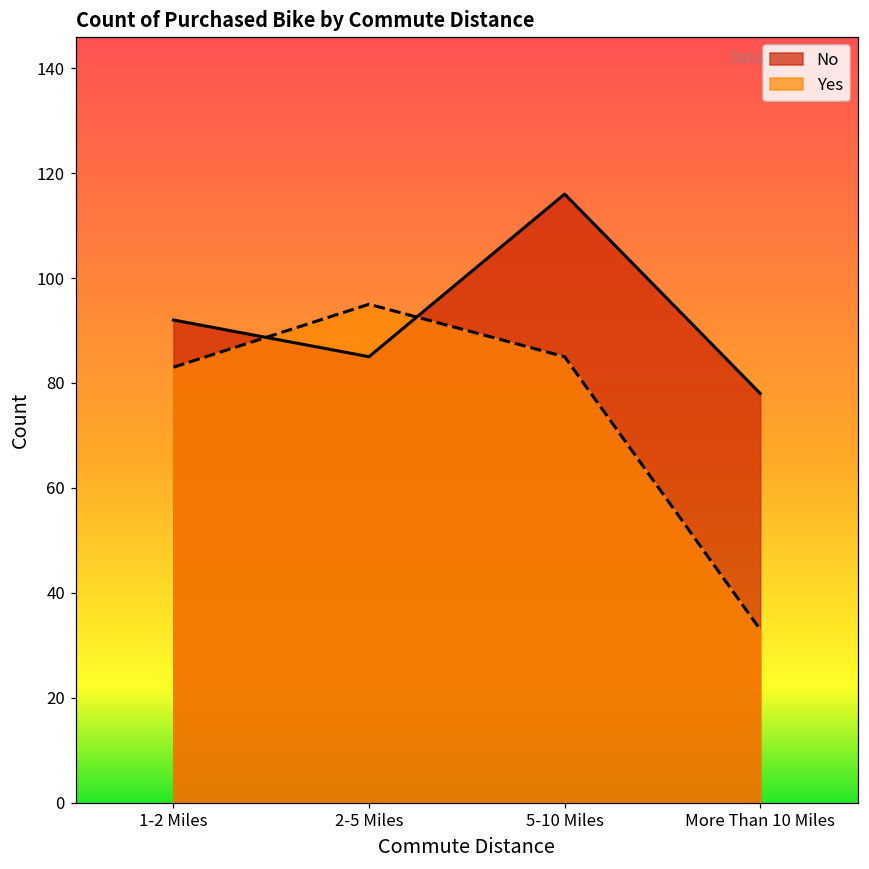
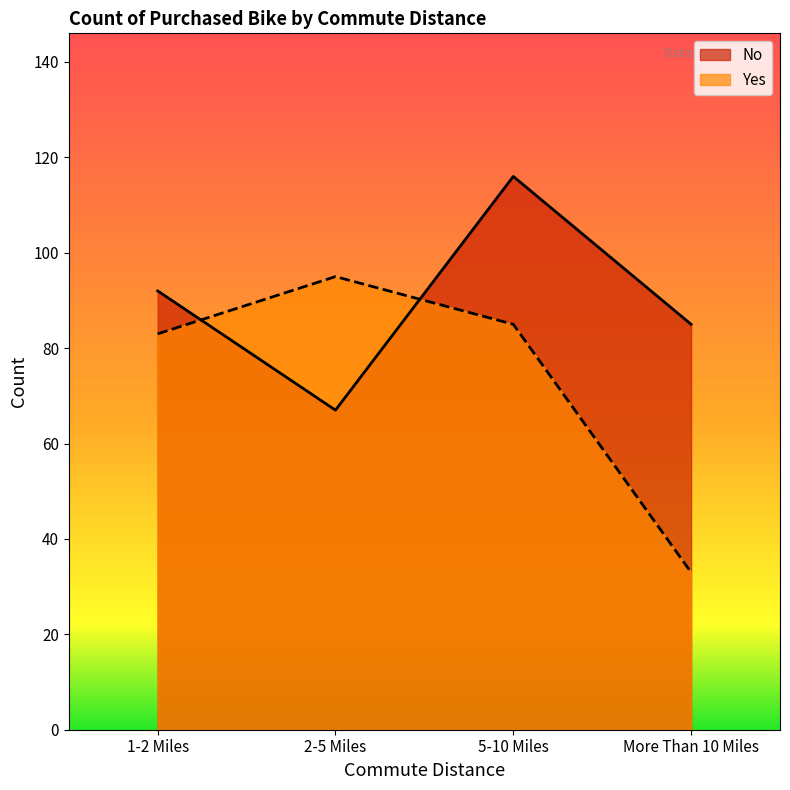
  {
    "No": {
      "1-2 Miles": 92,
-     "2-5 Miles": 85,
+     "2-5 Miles": 67,
      "5-10 Miles": 116,
-     "More Than 10 Miles": 78
+     "More Than 10 Miles": 85
    },
    "Yes": {
      "1-2 Miles": 83,
      "2-5 Miles": 95,
      "5-10 Miles": 85,
      "More Than 10 Miles": 33
    }
  }
